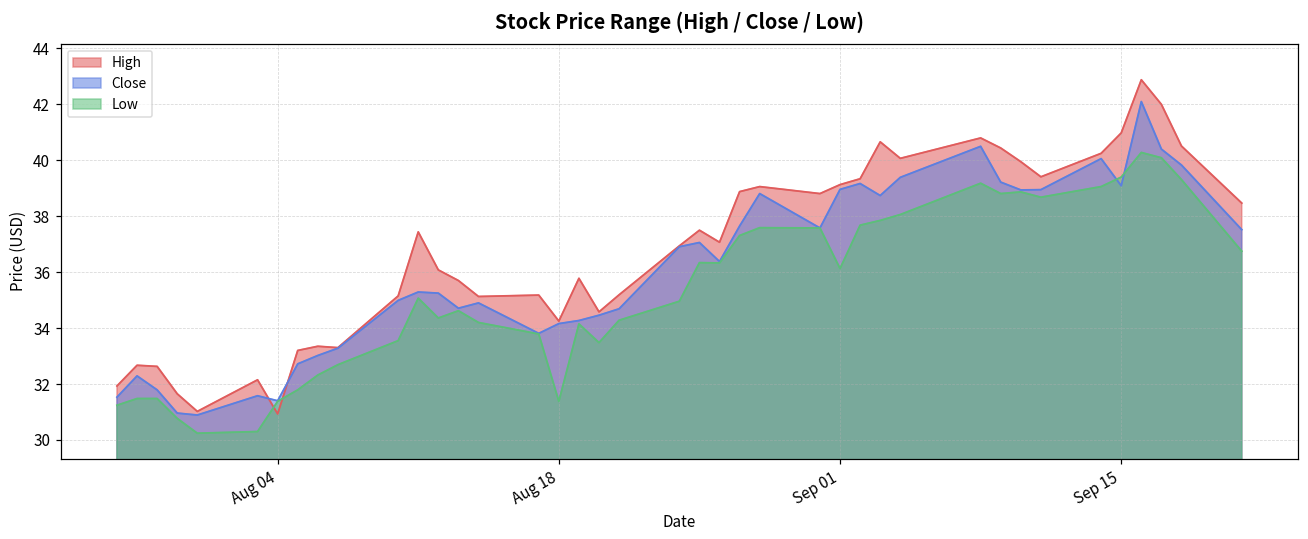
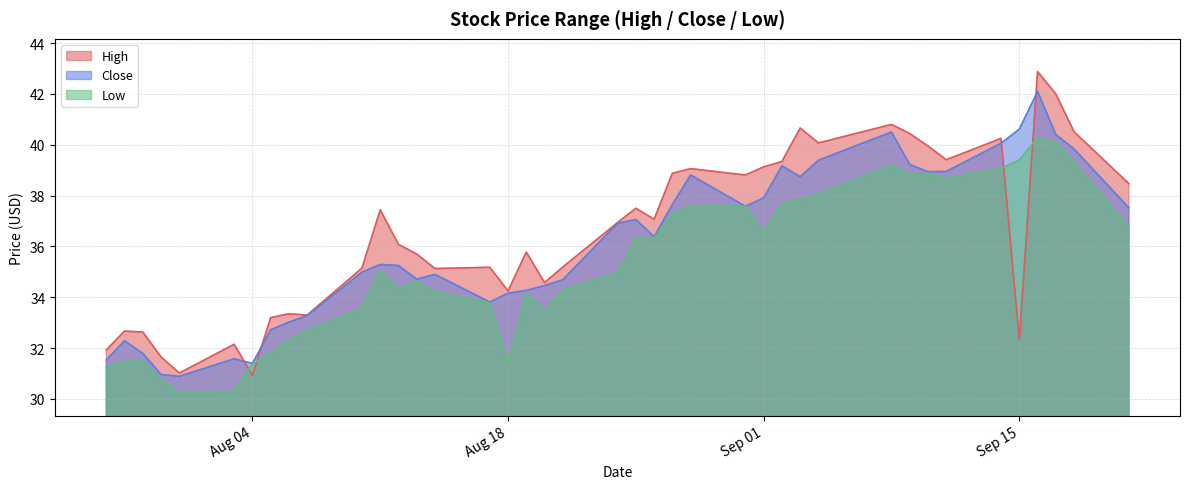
  {
    "High": {
      "Aug 04": 30.9,
      "Sep 01": 39.1,
-     "Sep 15": 41.0
+     "Sep 15": 32.3
    },
    "Close": {
-     "Sep 01": 39.0,
-     "Sep 15": 39.1
+     "Sep 01": 37.9,
+     "Sep 15": 40.6
    },
    "Low": {
      "Aug 18": 31.4,
-     "Sep 01": 36.1,
+     "Sep 01": 36.6,
      "Sep 15": 39.4
    }
  }
